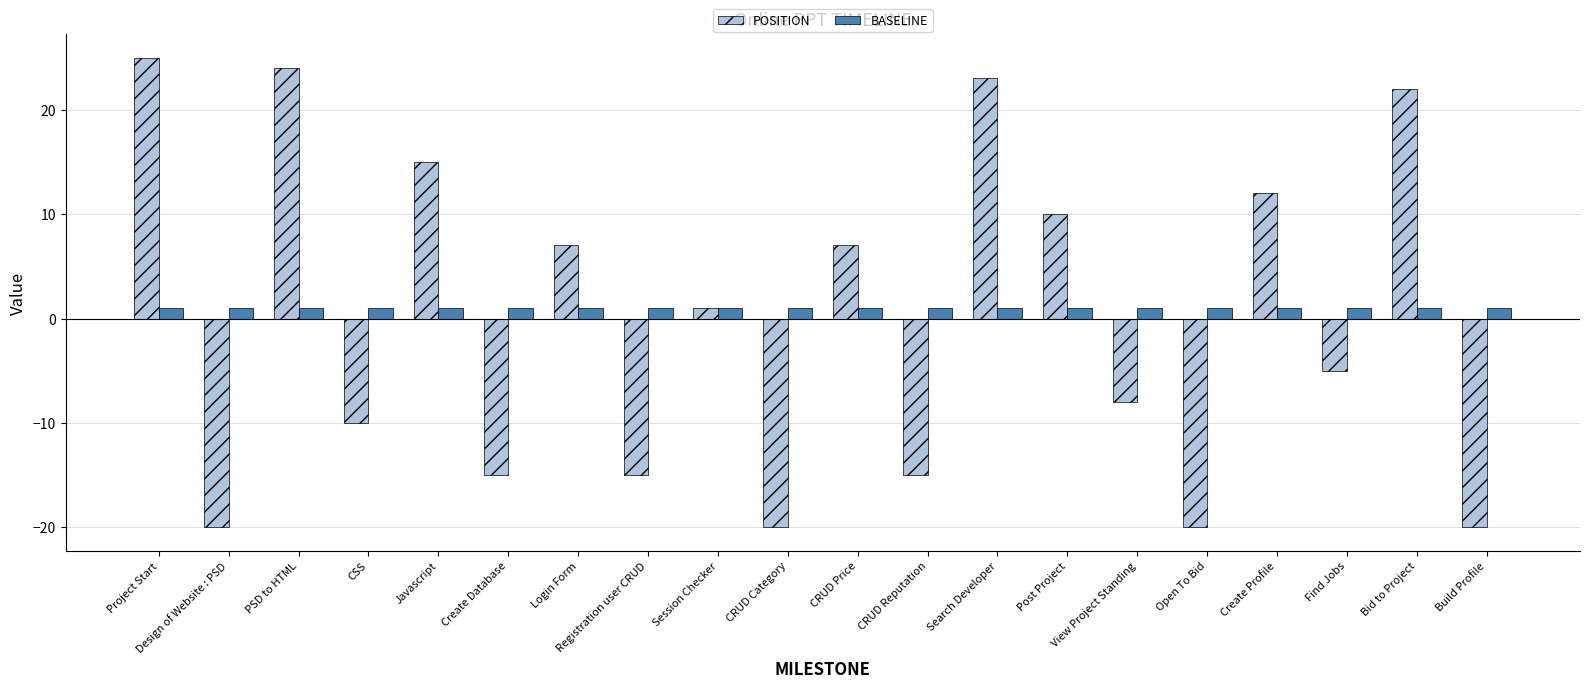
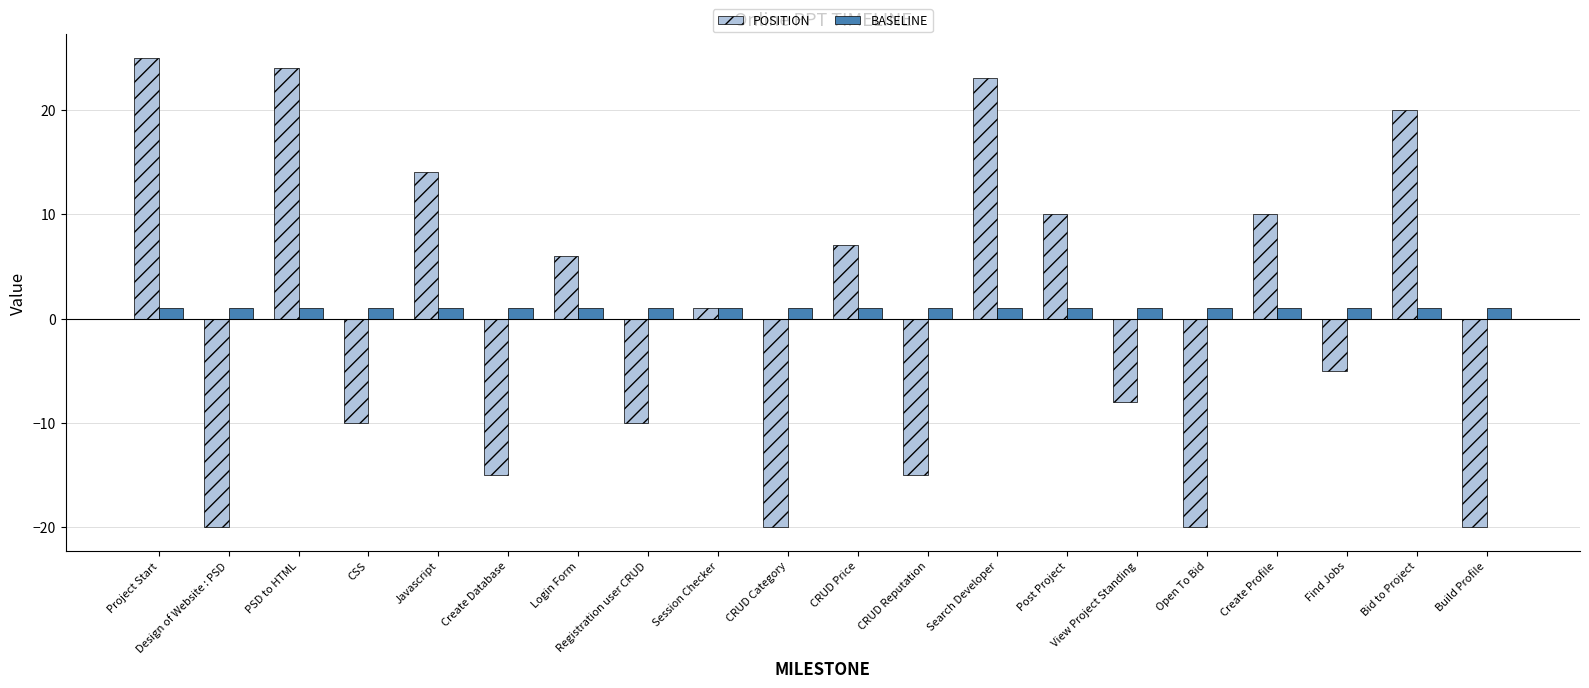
  {
    "POSITION": {
      "Project Start": 25,
      "Design of Website : PSD": -20,
      "PSD to HTML": 24,
      "CSS": -10,
-     "Javascript": 15,
+     "Javascript": 14,
      "Create Database": -15,
-     "Login Form": 7,
-     "Registration user CRUD": -15,
+     "Login Form": 6,
+     "Registration user CRUD": -10,
      "Session Checker": 1,
      "CRUD Category": -20,
      "CRUD Price": 7,
      "CRUD Reputation": -15,
      "Search Developer": 23,
      "Post Project": 10,
      "View Project Standing": -8,
      "Open To Bid": -20,
-     "Create Profile": 12,
+     "Create Profile": 10,
      "Find Jobs": -5,
-     "Bid to Project": 22,
+     "Bid to Project": 20,
      "Build Profile": -20
    },
    "BASELINE": {
      "Project Start": 1,
      "Design of Website : PSD": 1,
      "PSD to HTML": 1,
      "CSS": 1,
      "Javascript": 1,
      "Create Database": 1,
      "Login Form": 1,
      "Registration user CRUD": 1,
      "Session Checker": 1,
      "CRUD Category": 1,
      "CRUD Price": 1,
      "CRUD Reputation": 1,
      "Search Developer": 1,
      "Post Project": 1,
      "View Project Standing": 1,
      "Open To Bid": 1,
      "Create Profile": 1,
      "Find Jobs": 1,
      "Bid to Project": 1,
      "Build Profile": 1
    }
  }
